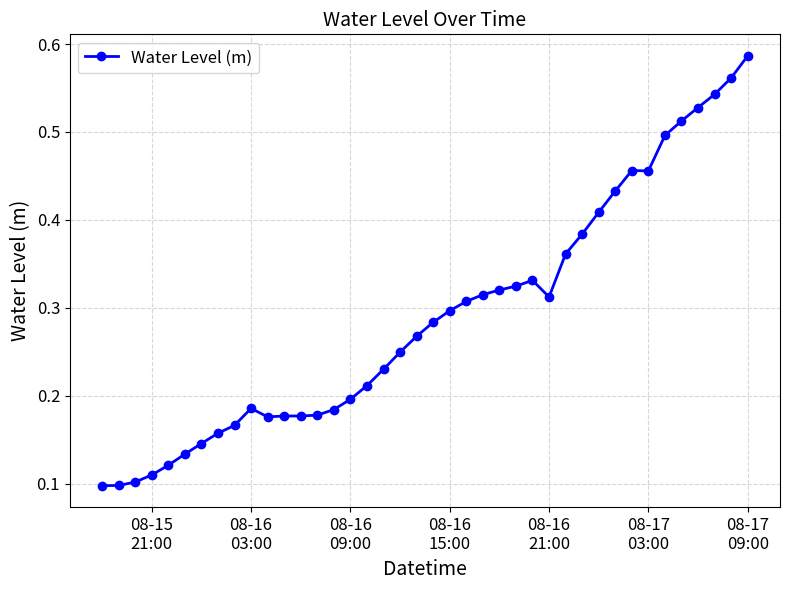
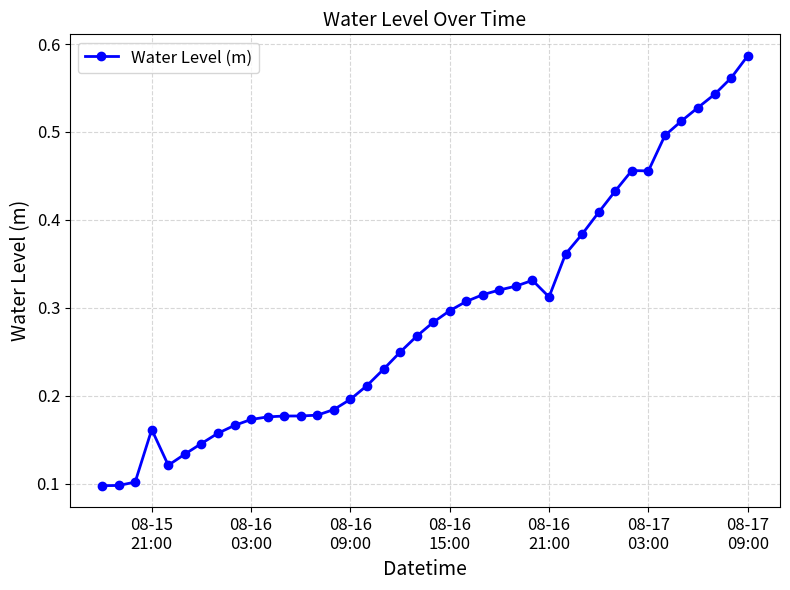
  {
-   "08-15 21:00": 0.11,
-   "08-16 03:00": 0.19,
+   "08-15 21:00": 0.16,
+   "08-16 03:00": 0.17,
    "08-16 09:00": 0.20,
    "08-16 15:00": 0.30,
    "08-16 21:00": 0.31,
    "08-17 03:00": 0.46,
    "08-17 09:00": 0.59
  }
